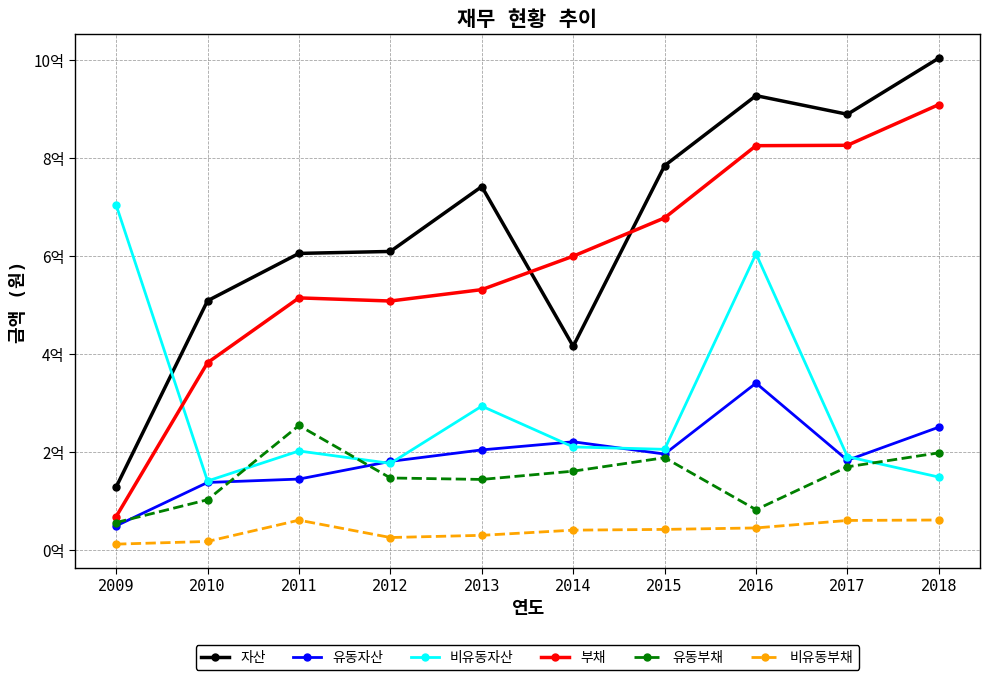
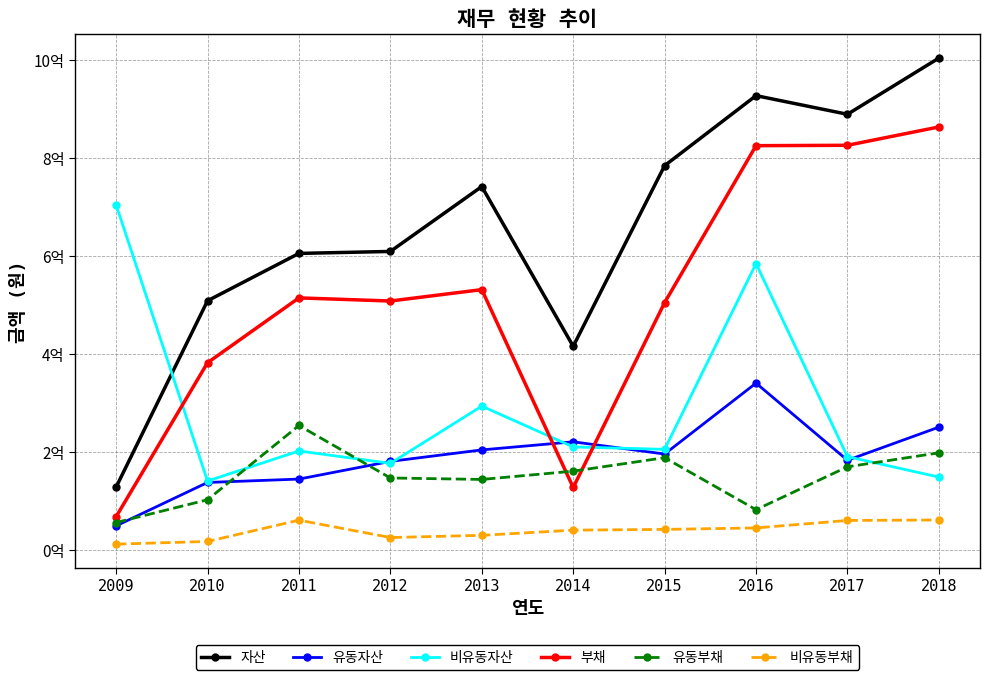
  {
    "자산": {
      "2009": "1.3억",
      "2010": "5.1억",
      "2011": "6.1억",
      "2012": "6.1억",
      "2013": "7.4억",
      "2014": "4.2억",
      "2015": "7.8억",
      "2016": "9.3억",
      "2017": "8.9억",
      "2018": "10.0억"
    },
    "유동자산": {
      "2009": "0.5억",
      "2011": "1.4억",
      "2013": "2.0억",
      "2014": "2.2억",
      "2015": "2.0억",
      "2016": "3.4억",
      "2017": "1.8억",
      "2018": "2.5억"
    },
    "비유동자산": {
      "2009": "7.0억",
      "2011": "2.0억",
      "2013": "2.9억",
      "2014": "2.1억",
      "2015": "2.1억",
-     "2016": "6.0억",
+     "2016": "5.8억",
      "2017": "1.9억",
      "2018": "1.5억"
    },
    "부채": {
      "2009": "0.7억",
      "2010": "3.8억",
      "2011": "5.1억",
      "2012": "5.1억",
      "2013": "5.3억",
-     "2014": "6.0억",
-     "2015": "6.8억",
+     "2014": "1.3억",
+     "2015": "5.0억",
      "2016": "8.3억",
      "2017": "8.3억",
-     "2018": "9.1억"
+     "2018": "8.6억"
    },
    "유동부채": {
      "2009": "0.6억",
      "2010": "1.0억",
      "2011": "2.5억",
      "2012": "1.5억",
      "2013": "1.4억",
      "2014": "1.6억",
      "2015": "1.9억",
      "2016": "0.8억",
      "2017": "1.7억",
      "2018": "2.0억"
    },
    "비유동부채": {
      "2009": "0.1억",
      "2010": "0.2억",
      "2011": "0.6억",
      "2012": "0.3억",
      "2013": "0.3억",
      "2014": "0.4억",
      "2015": "0.4억",
      "2016": "0.4억",
      "2017": "0.6억",
      "2018": "0.6억"
    }
  }
